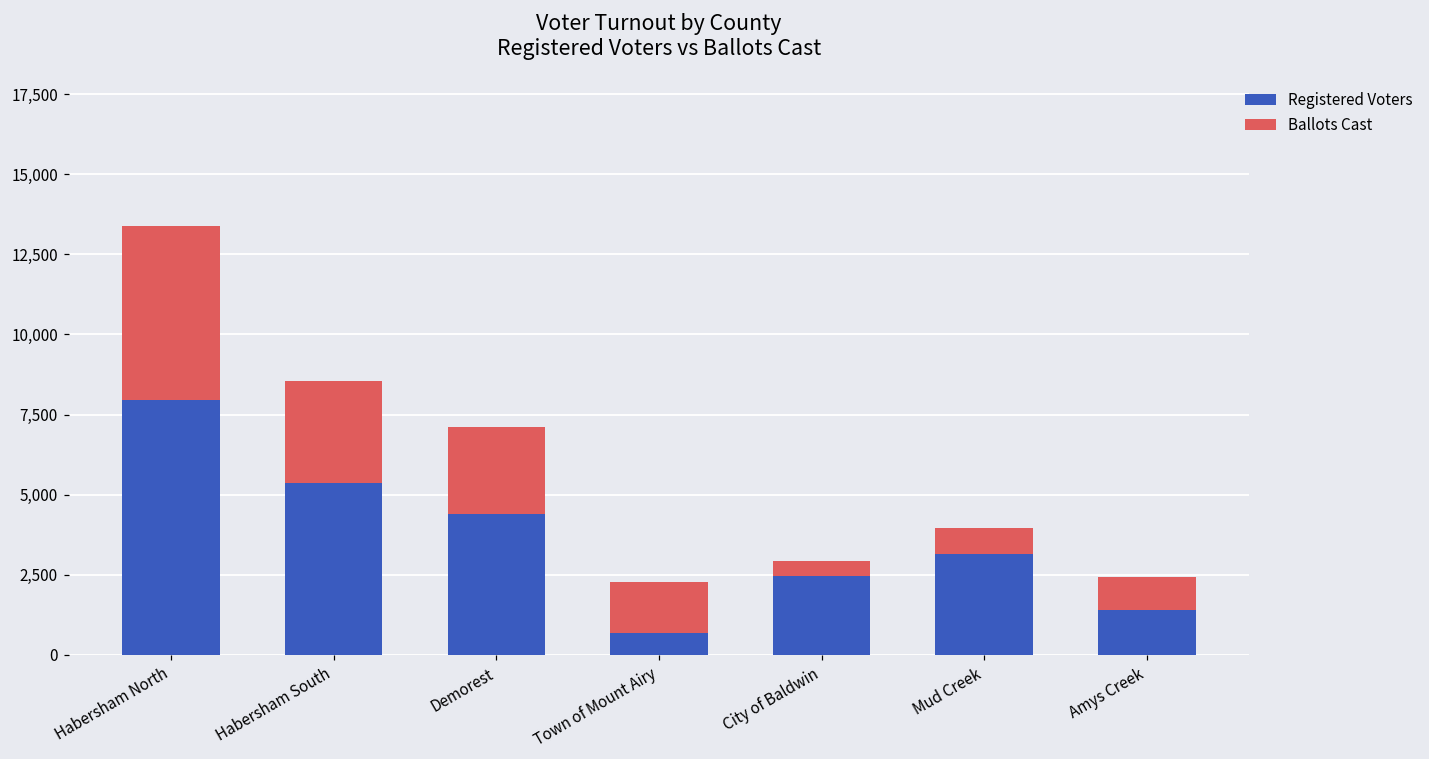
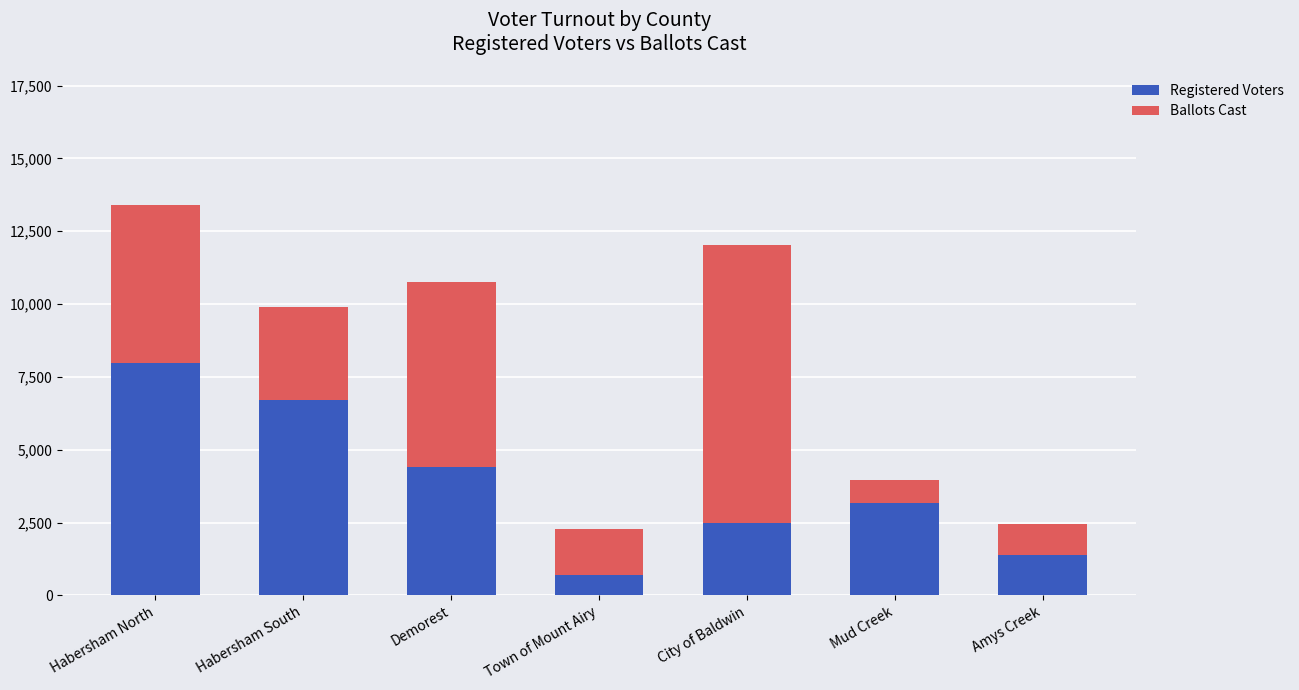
  {
    "Registered Voters": {
      "Habersham North": "8,000",
-     "Habersham South": "5,400",
+     "Habersham South": "6,700",
      "Demorest": "4,400",
      "Town of Mount Airy": "700",
      "City of Baldwin": "2,500",
      "Mud Creek": "3,200",
      "Amys Creek": "1,400"
    },
    "Ballots Cast": {
      "Habersham North": "5,400",
      "Habersham South": "3,200",
-     "Demorest": "2,700",
+     "Demorest": "6,400",
      "Town of Mount Airy": "1,600",
-     "City of Baldwin": "400",
+     "City of Baldwin": "9,600",
      "Mud Creek": "800",
      "Amys Creek": "1,000"
    }
  }
